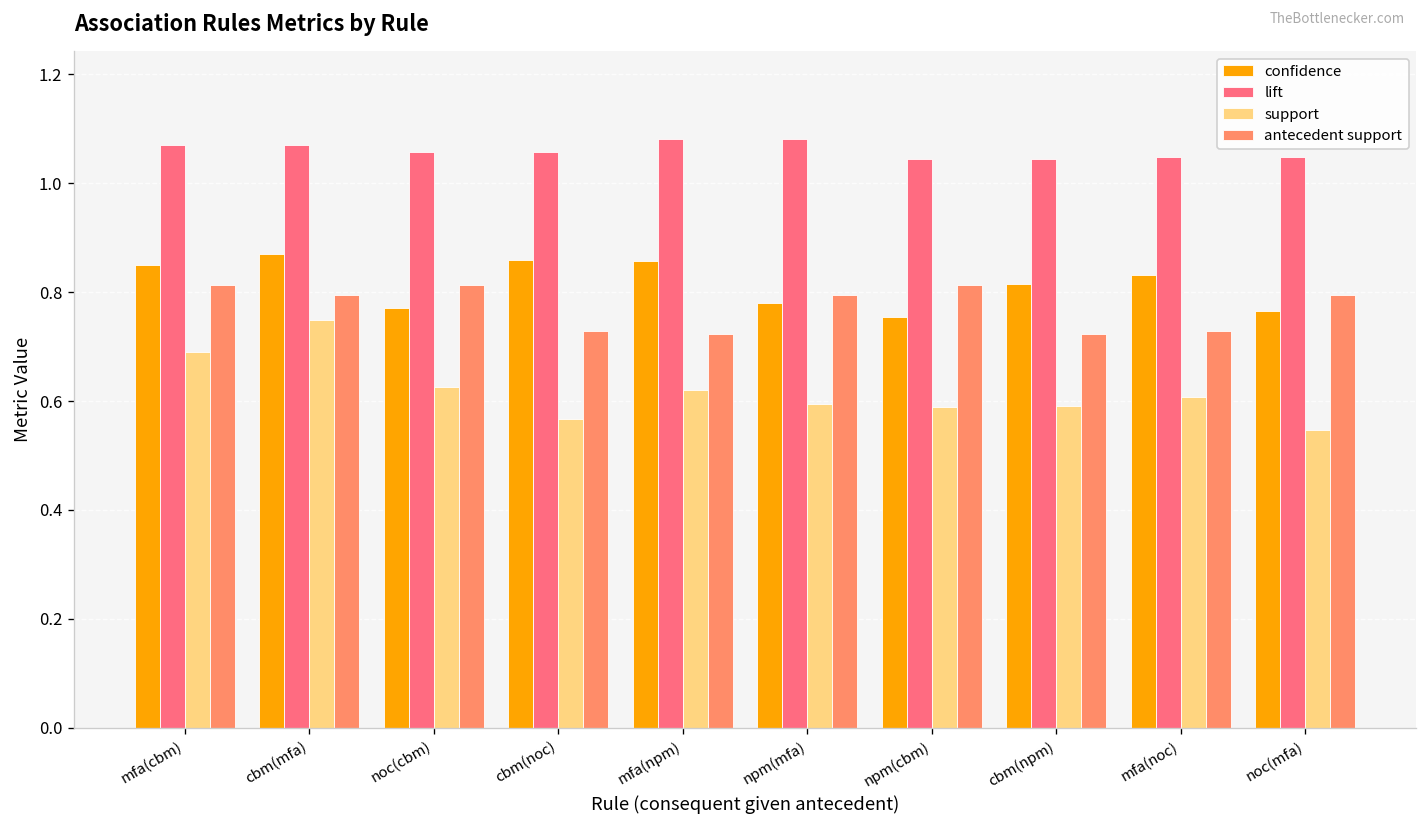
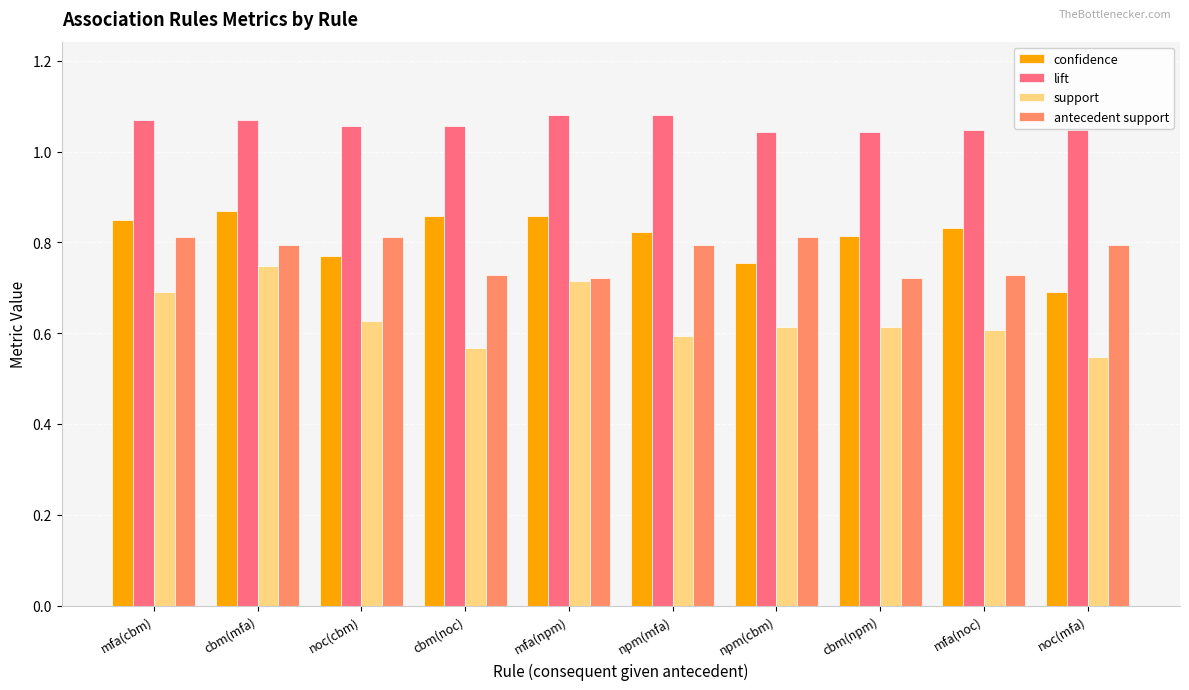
  {
    "confidence": {
      "mfa(cbm)": 0.85,
      "cbm(mfa)": 0.87,
      "noc(cbm)": 0.77,
      "cbm(noc)": 0.86,
      "mfa(npm)": 0.86,
-     "npm(mfa)": 0.78,
+     "npm(mfa)": 0.82,
      "npm(cbm)": 0.75,
      "cbm(npm)": 0.81,
      "mfa(noc)": 0.83,
-     "noc(mfa)": 0.76
+     "noc(mfa)": 0.69
    },
    "support": {
      "mfa(cbm)": 0.69,
      "cbm(mfa)": 0.75,
      "noc(cbm)": 0.63,
      "cbm(noc)": 0.57,
-     "mfa(npm)": 0.62,
+     "mfa(npm)": 0.72,
      "npm(mfa)": 0.59,
-     "npm(cbm)": 0.59,
-     "cbm(npm)": 0.59,
+     "npm(cbm)": 0.61,
+     "cbm(npm)": 0.61,
      "mfa(noc)": 0.61,
      "noc(mfa)": 0.55
    }
  }
